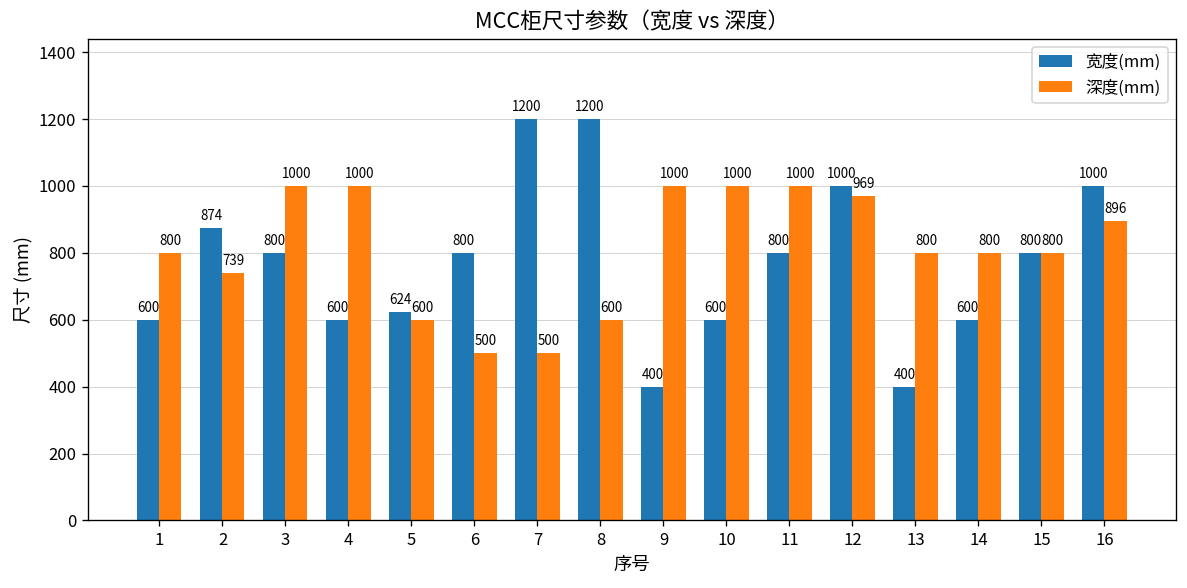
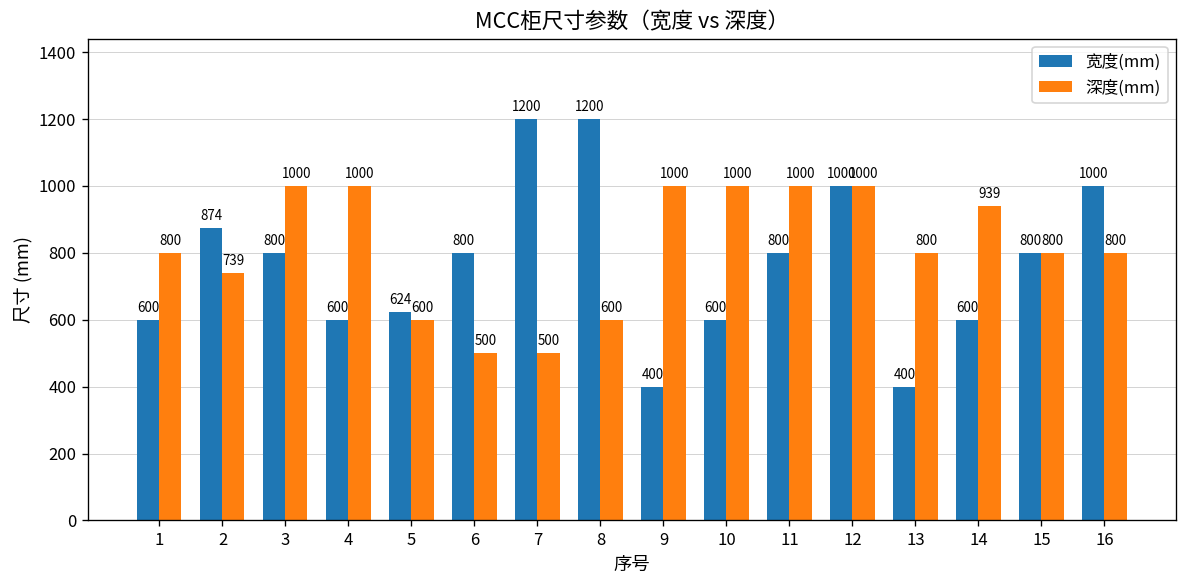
  {
    "宽度(mm)": {
      "1": 600,
      "2": 874,
      "3": 800,
      "4": 600,
      "5": 624,
      "6": 800,
      "7": 1200,
      "8": 1200,
      "9": 400,
      "10": 600,
      "11": 800,
      "13": 400,
      "14": 600,
      "15": 800,
      "16": 1000
    },
    "深度(mm)": {
      "1": 800,
      "2": 739,
      "3": 1000,
      "4": 1000,
      "5": 600,
      "6": 500,
      "7": 500,
      "8": 600,
      "9": 1000,
      "10": 1000,
      "11": 1000,
-     "12": 969,
+     "12": 1000,
      "13": 800,
-     "14": 800,
+     "14": 939,
      "15": 800,
-     "16": 896
+     "16": 800
    }
  }
